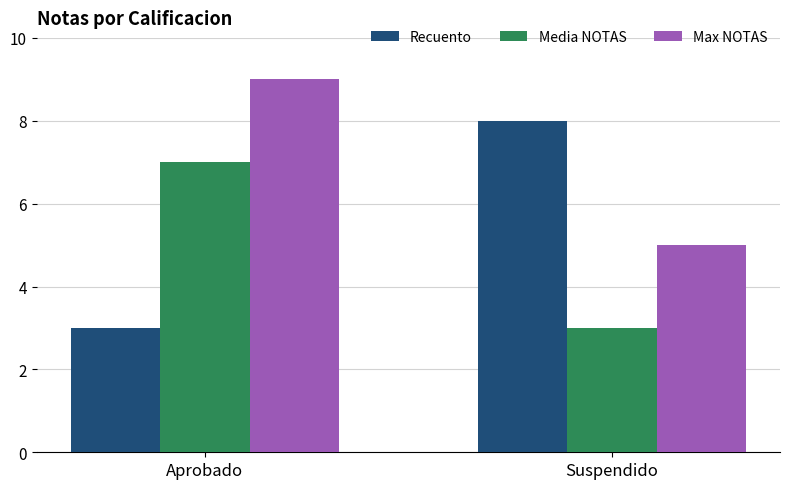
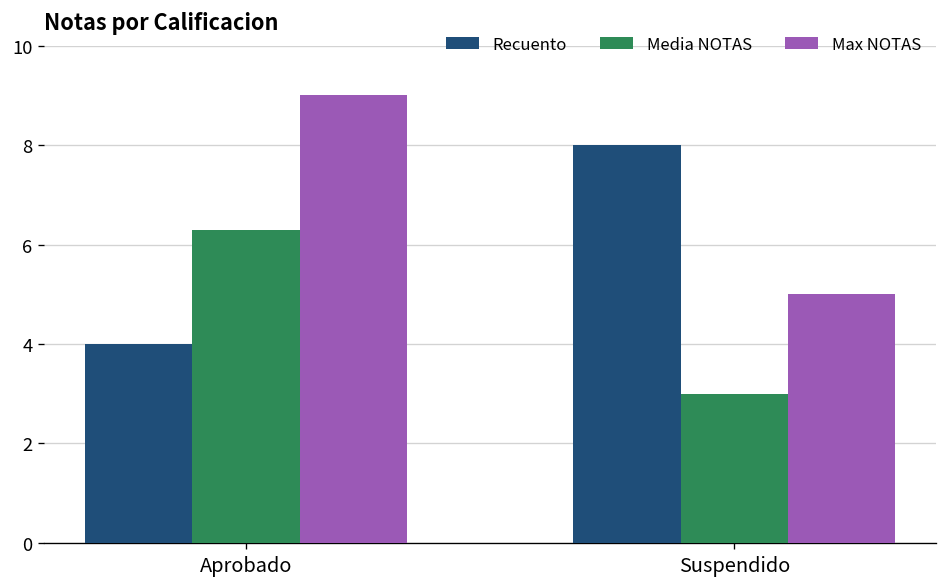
  {
    "Recuento": {
-     "Aprobado": 3,
+     "Aprobado": 4,
      "Suspendido": 8
    },
    "Media NOTAS": {
-     "Aprobado": 7.0,
+     "Aprobado": 6.3,
      "Suspendido": 3.0
    },
    "Max NOTAS": {
      "Aprobado": 9.0,
      "Suspendido": 5.0
    }
  }
